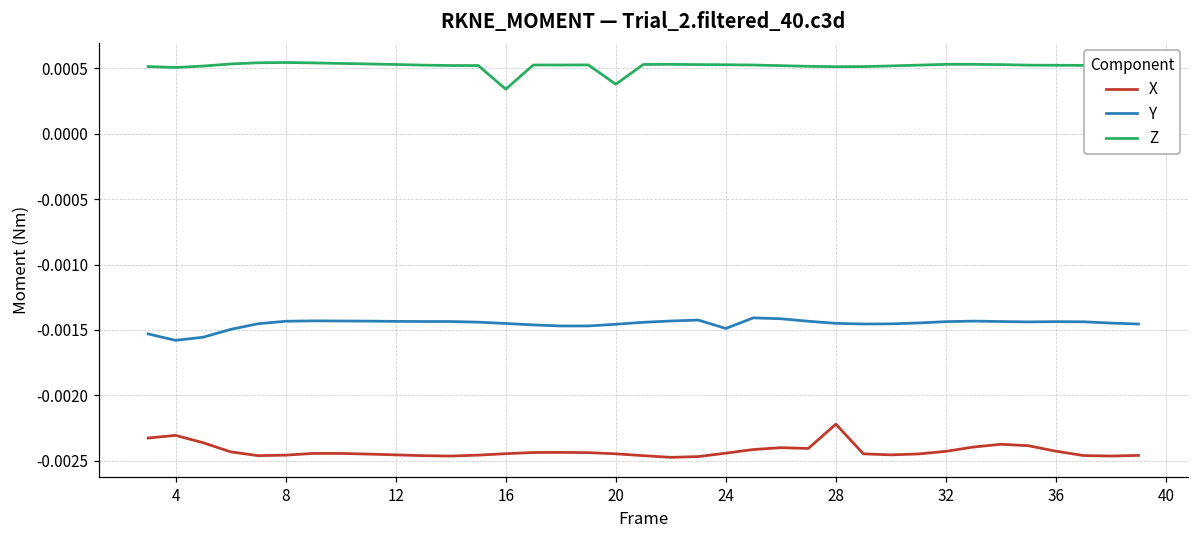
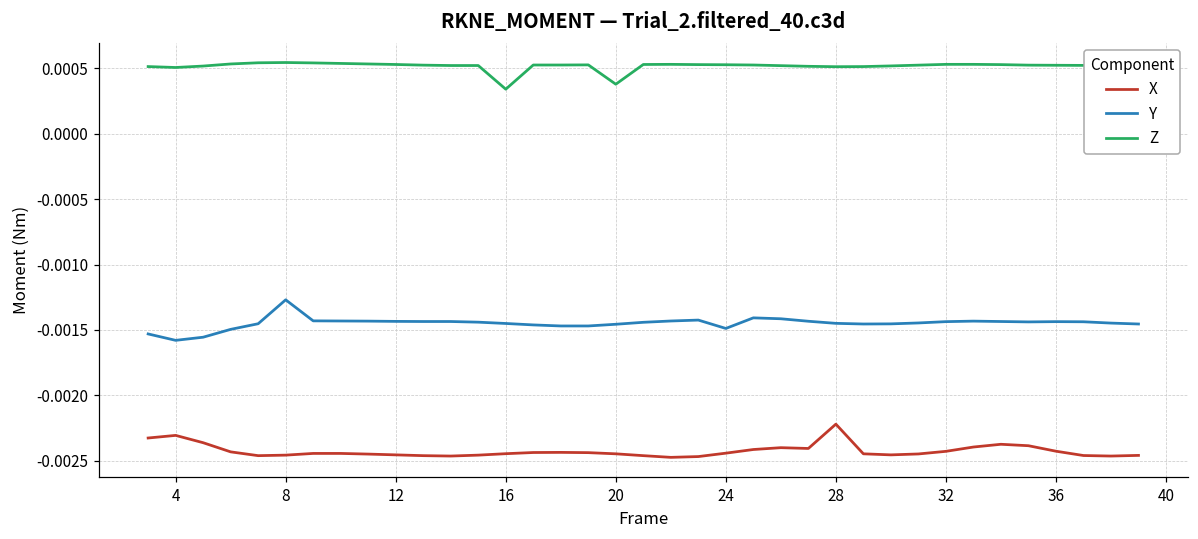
  {
    "X": {
      "4": -0.00231,
      "8": -0.00246,
      "12": -0.00246,
      "16": -0.00245,
      "20": -0.00245,
      "24": -0.00244,
      "28": -0.00222,
      "32": -0.00243,
      "36": -0.00243
    },
    "Y": {
      "4": -0.00158,
-     "8": -0.00143,
+     "8": -0.00127,
      "12": -0.00144,
      "16": -0.00145,
      "20": -0.00146,
      "24": -0.00149,
      "28": -0.00145,
      "32": -0.00144,
      "36": -0.00144
    },
    "Z": {
      "4": 0.00051,
      "8": 0.00055,
      "12": 0.00053,
      "16": 0.00034,
      "20": 0.00038,
      "24": 0.00053,
      "28": 0.00051,
      "32": 0.00053,
      "36": 0.00052
    }
  }
